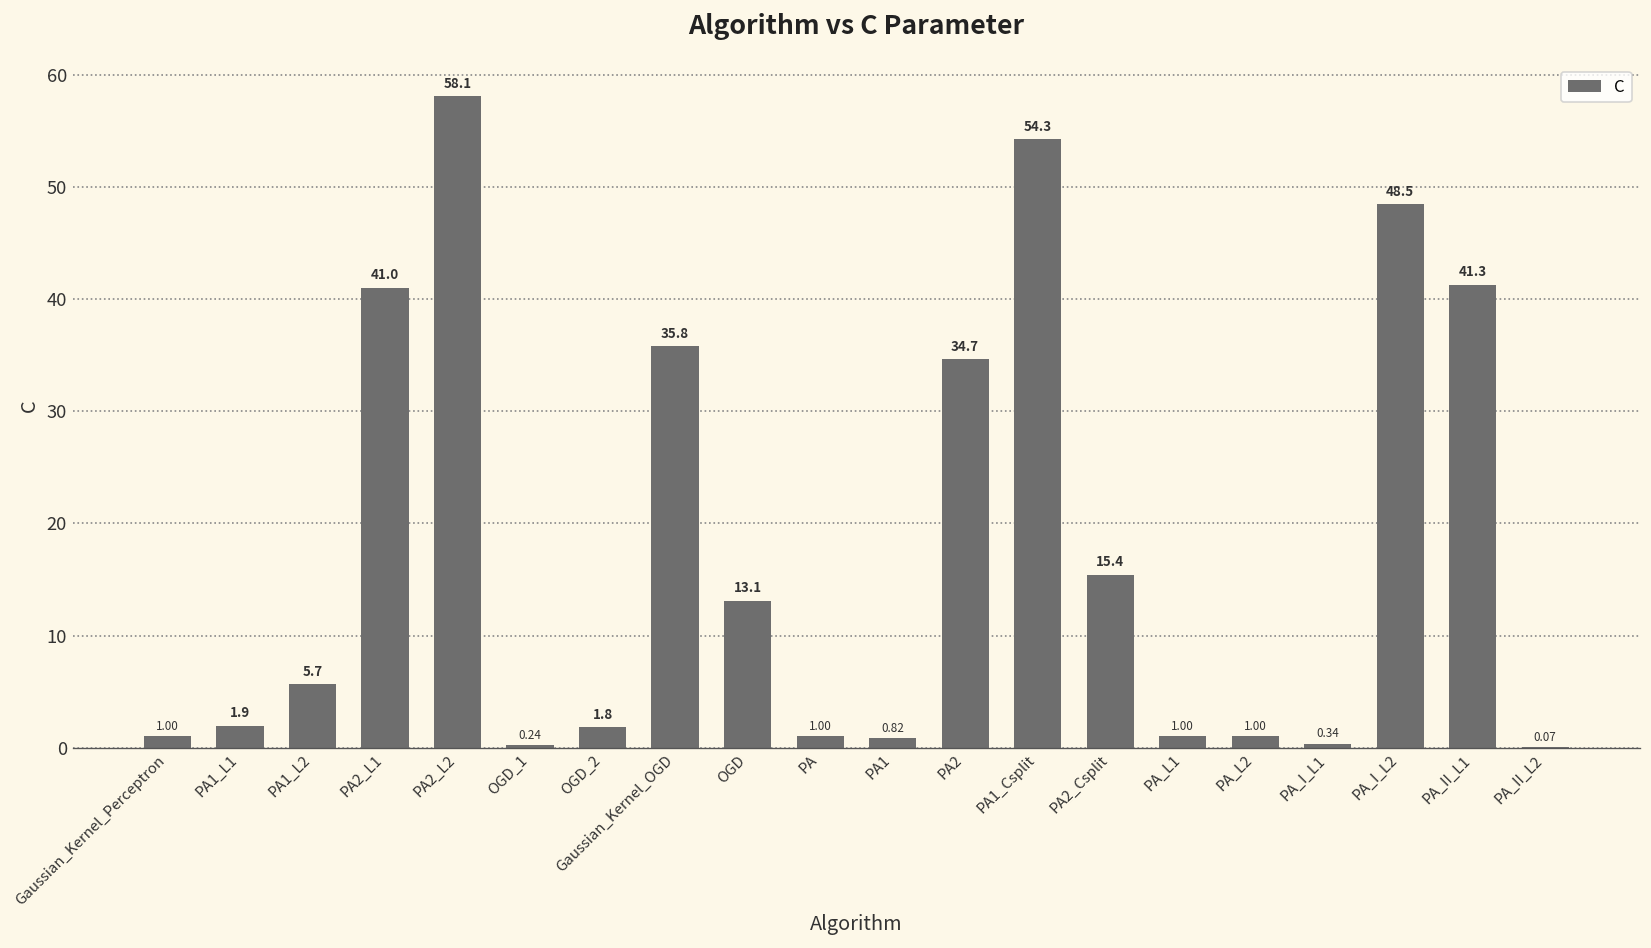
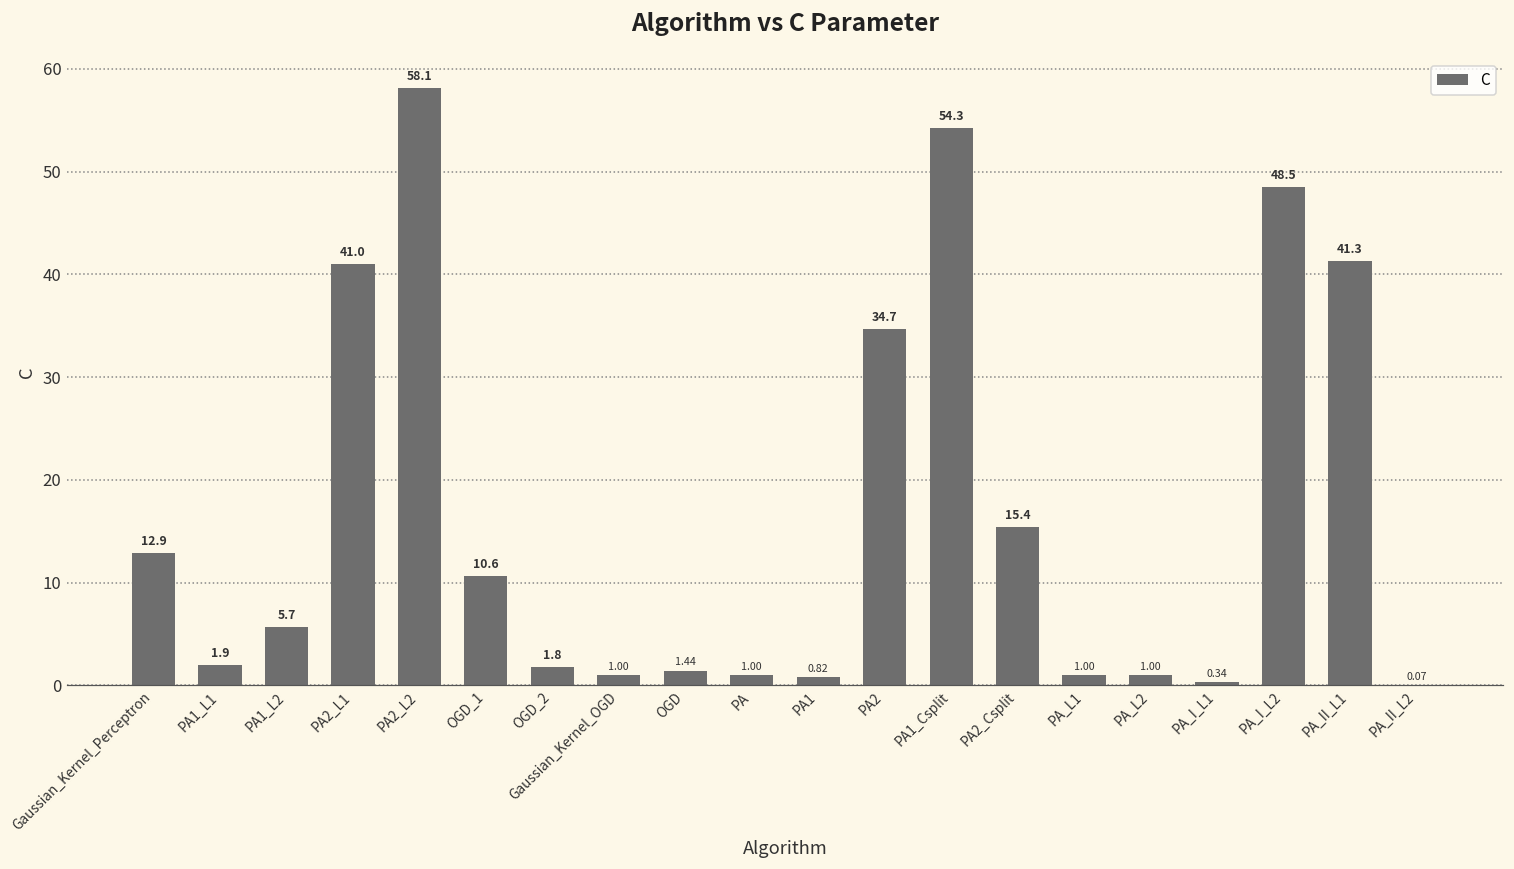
  {
-   "Gaussian_Kernel_Perceptron": 1.00,
+   "Gaussian_Kernel_Perceptron": 12.9,
    "PA1_L1": 1.9,
    "PA1_L2": 5.7,
    "PA2_L1": 41.0,
    "PA2_L2": 58.1,
-   "OGD_1": 0.24,
+   "OGD_1": 10.6,
    "OGD_2": 1.8,
-   "Gaussian_Kernel_OGD": 35.8,
-   "OGD": 13.1,
+   "Gaussian_Kernel_OGD": 1.00,
+   "OGD": 1.44,
    "PA": 1.00,
    "PA1": 0.82,
    "PA2": 34.7,
    "PA1_Csplit": 54.3,
    "PA2_Csplit": 15.4,
    "PA_L1": 1.00,
    "PA_L2": 1.00,
    "PA_I_L1": 0.34,
    "PA_I_L2": 48.5,
    "PA_II_L1": 41.3,
    "PA_II_L2": 0.07
  }
